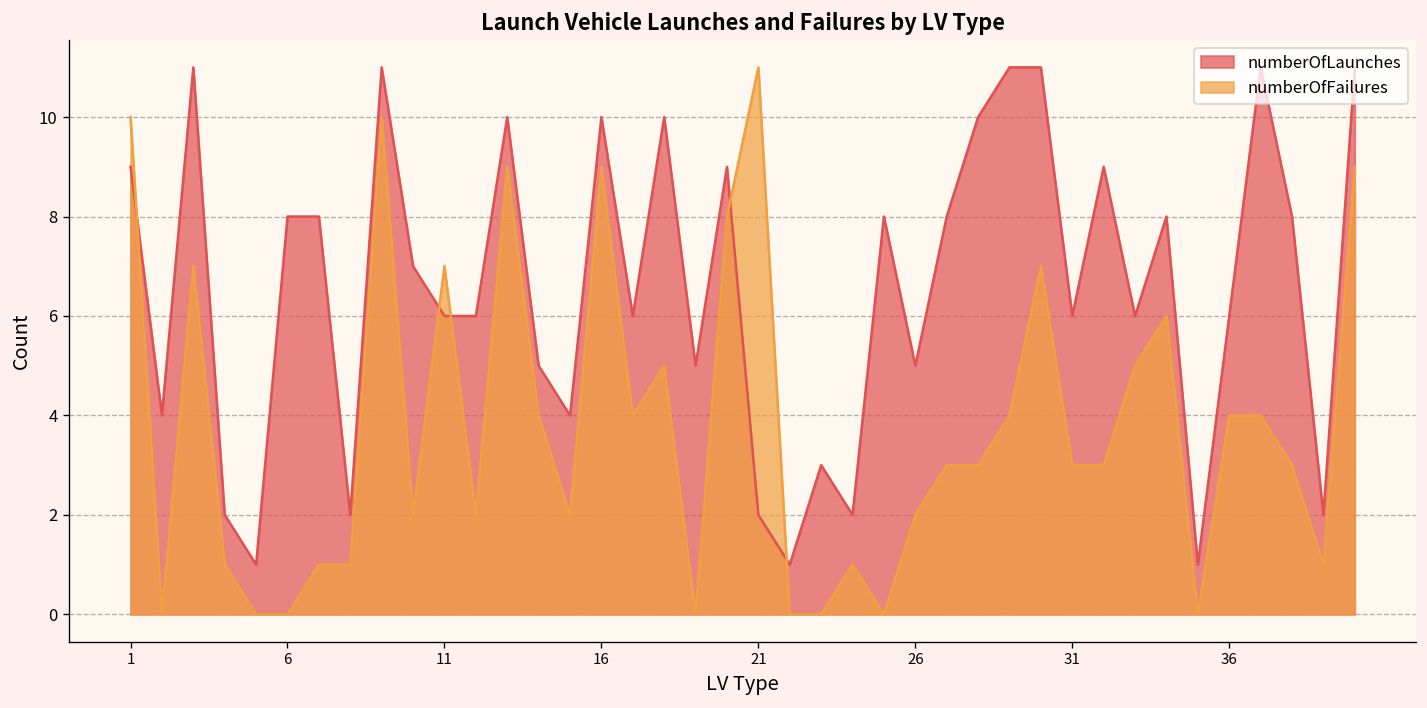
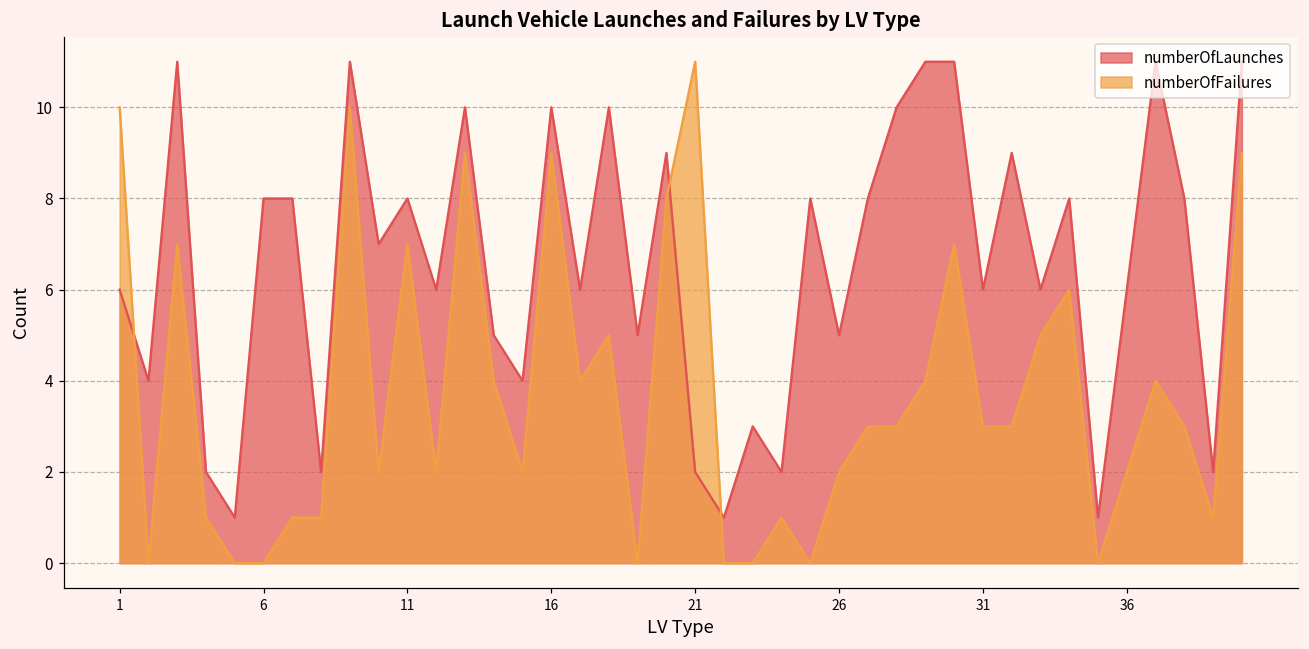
  {
    "numberOfLaunches": {
-     "1": 9,
+     "1": 6,
      "6": 8,
-     "11": 6,
+     "11": 8,
      "16": 10,
      "21": 2,
      "26": 5,
      "31": 6,
      "36": 6
    },
    "numberOfFailures": {
      "1": 10,
      "6": 0,
      "11": 7,
      "16": 9,
      "21": 11,
      "26": 2,
      "31": 3,
-     "36": 4
+     "36": 2
    }
  }
